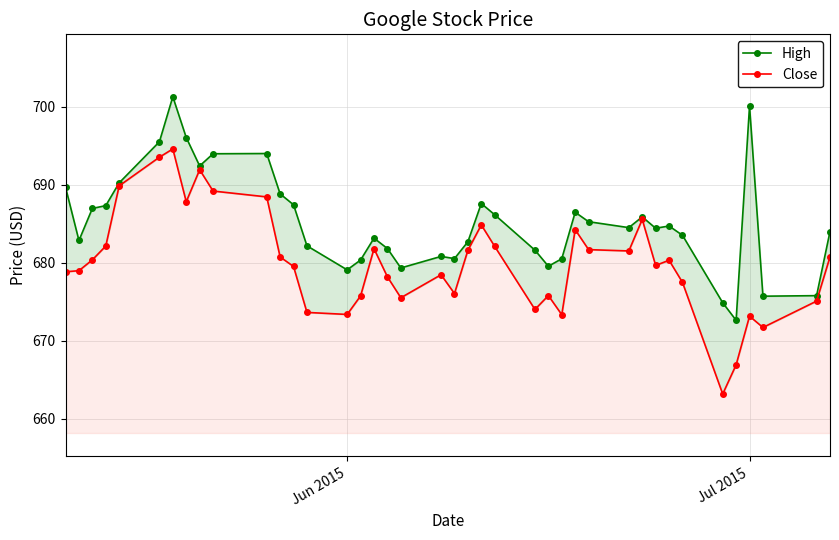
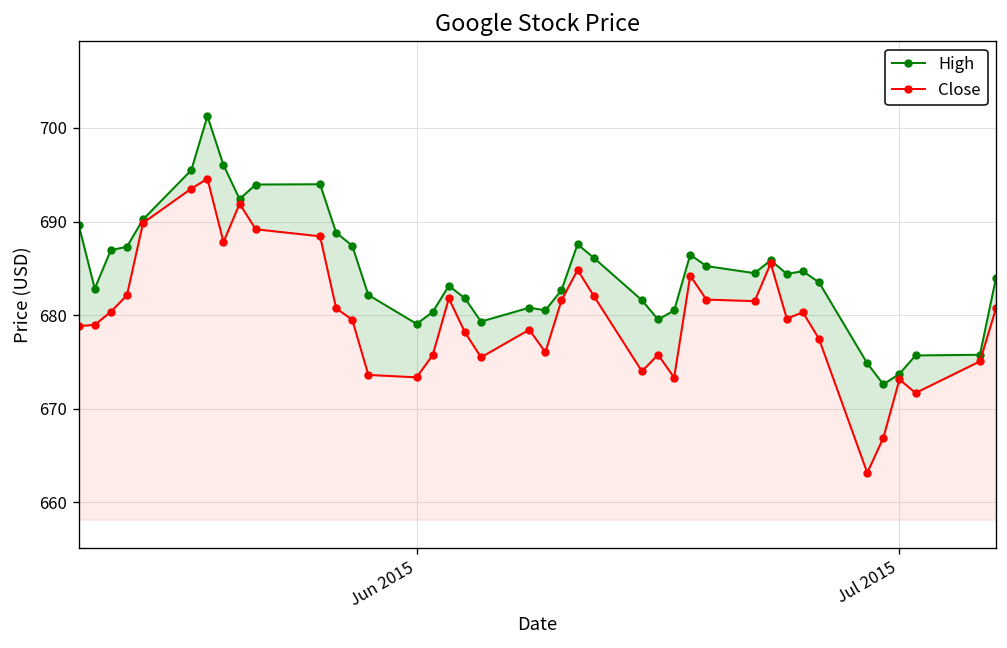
  {
    "High": {
      "Jun 2015": 679,
-     "Jul 2015": 700
+     "Jul 2015": 674
    },
    "Close": {
      "Jun 2015": 673,
      "Jul 2015": 673
    }
  }
